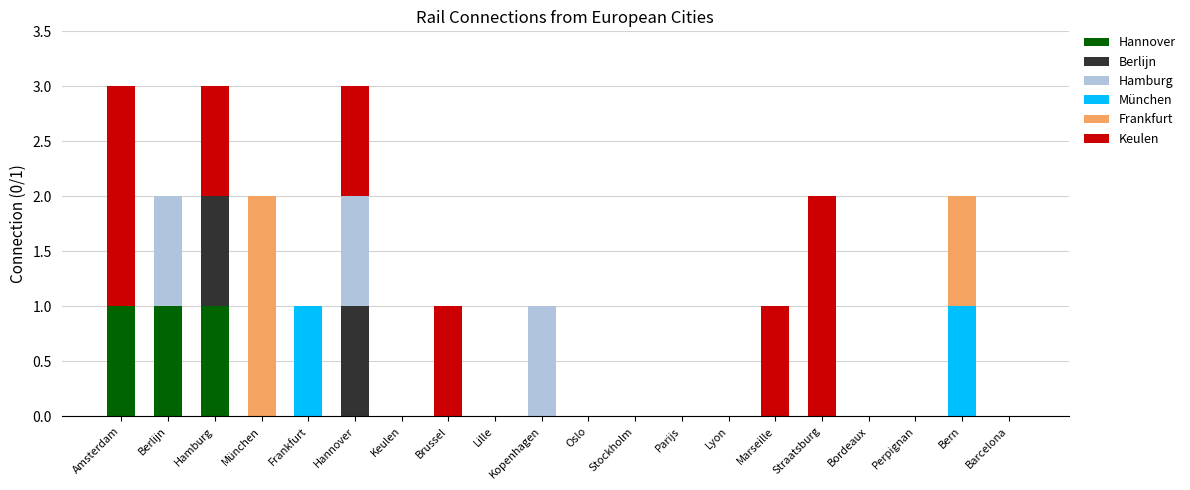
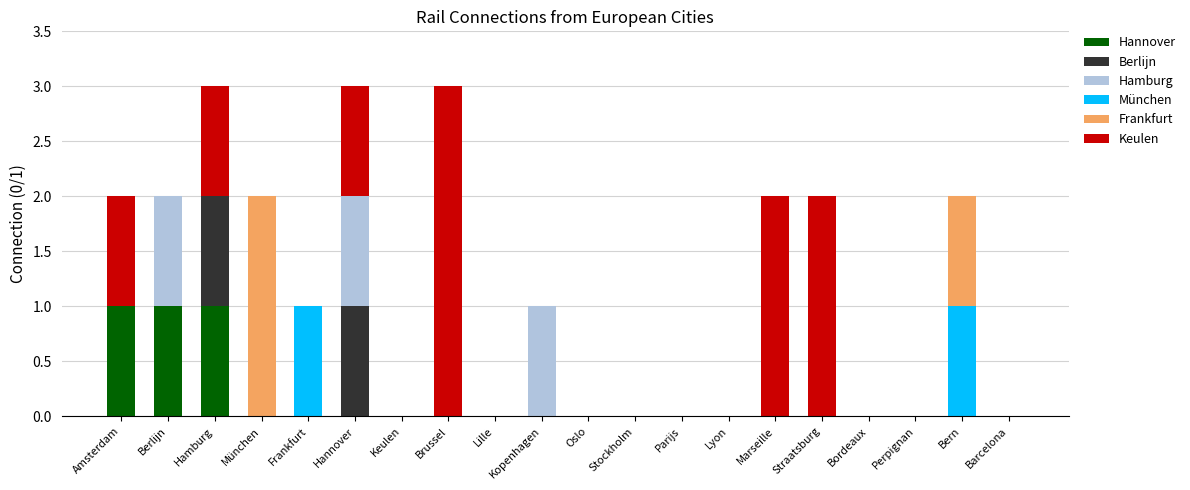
  {
    "Hannover": {
      "Amsterdam": 1,
      "Berlijn": 1,
      "Hamburg": 1,
      "München": 0,
      "Frankfurt": 0,
      "Hannover": 0,
      "Keulen": 0,
      "Brussel": 0,
      "Lille": 0,
      "Kopenhagen": 0,
      "Oslo": 0,
      "Stockholm": 0,
      "Parijs": 0,
      "Lyon": 0,
      "Marseille": 0,
      "Straatsburg": 0,
      "Bordeaux": 0,
      "Perpignan": 0,
      "Bern": 0,
      "Barcelona": 0
    },
    "Keulen": {
-     "Amsterdam": 2,
-     "Brussel": 1,
-     "Marseille": 1
+     "Amsterdam": 1,
+     "Brussel": 3,
+     "Marseille": 2
    }
  }
